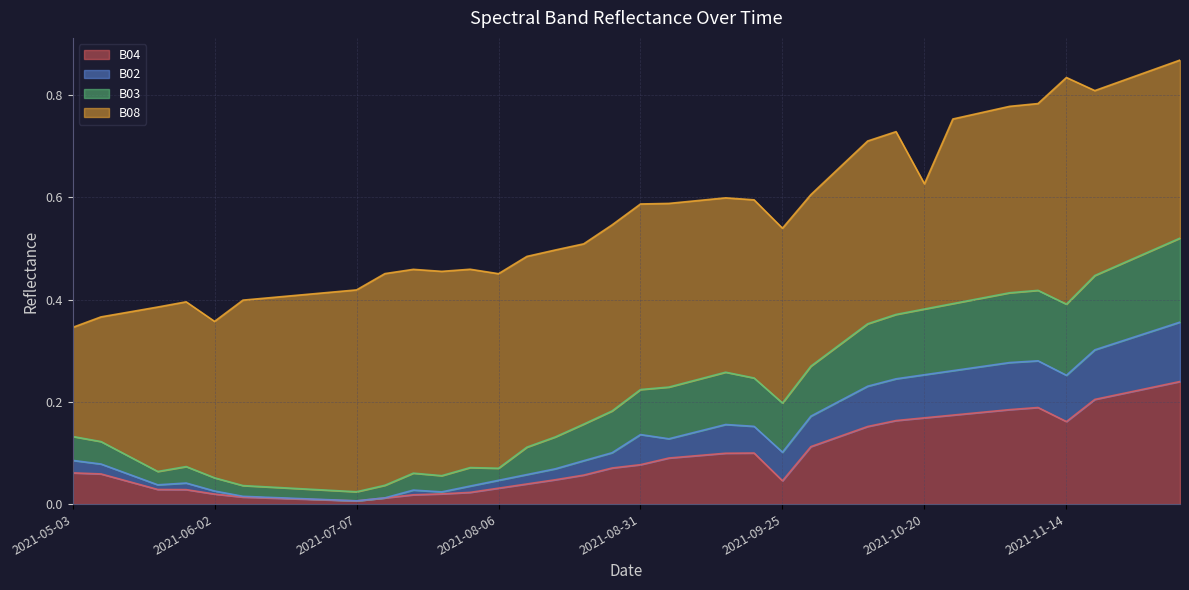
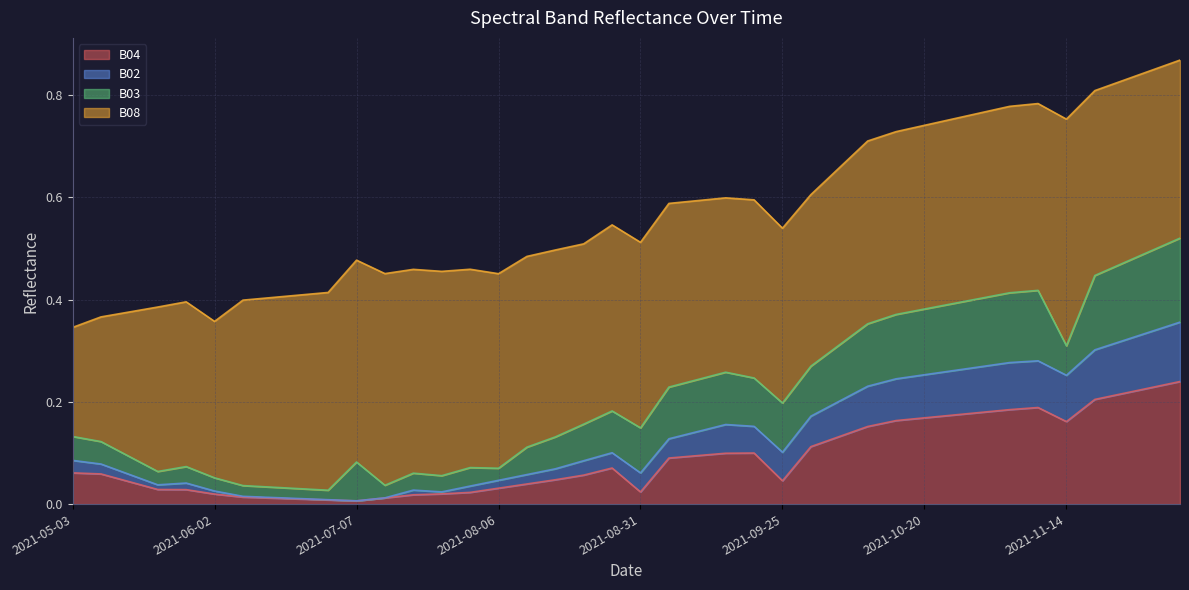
  {
    "B04": {
      "2021-05-03": 0.06,
      "2021-06-02": 0.02,
      "2021-08-06": 0.03,
-     "2021-08-31": 0.08,
+     "2021-08-31": 0.02,
      "2021-09-25": 0.05,
      "2021-10-20": 0.17,
      "2021-11-14": 0.16
    },
    "B02": {
      "2021-05-03": 0.02,
      "2021-06-02": 0.01,
      "2021-08-06": 0.02,
-     "2021-08-31": 0.06,
+     "2021-08-31": 0.04,
      "2021-09-25": 0.06,
      "2021-10-20": 0.08,
      "2021-11-14": 0.09
    },
    "B03": {
      "2021-05-03": 0.05,
      "2021-06-02": 0.03,
-     "2021-07-07": 0.02,
+     "2021-07-07": 0.08,
      "2021-08-06": 0.02,
      "2021-08-31": 0.09,
      "2021-09-25": 0.10,
      "2021-10-20": 0.13,
-     "2021-11-14": 0.14
+     "2021-11-14": 0.06
    },
    "B08": {
      "2021-05-03": 0.21,
      "2021-06-02": 0.31,
      "2021-07-07": 0.39,
      "2021-08-06": 0.38,
      "2021-08-31": 0.36,
      "2021-09-25": 0.34,
-     "2021-10-20": 0.24,
+     "2021-10-20": 0.36,
      "2021-11-14": 0.44
    }
  }
